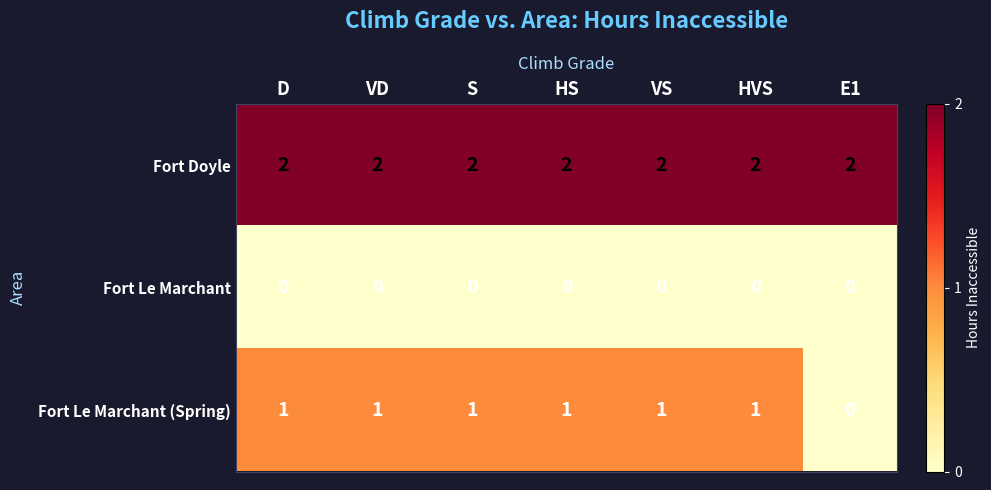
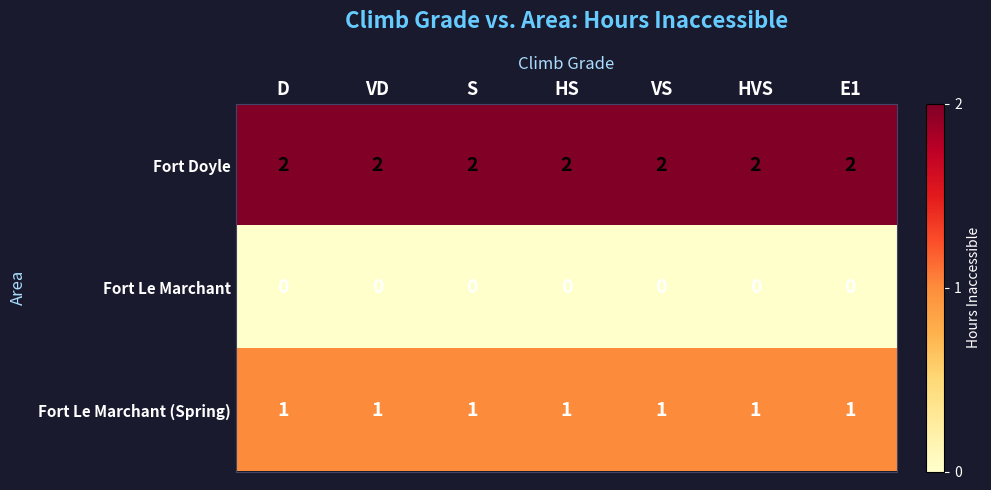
  {
    "Fort Doyle": {
      "D": 2,
      "VD": 2,
      "S": 2,
      "HS": 2,
      "VS": 2,
      "HVS": 2,
      "E1": 2
    },
    "Fort Le Marchant": {
      "D": 0,
      "VD": 0,
      "S": 0,
      "HS": 0,
      "VS": 0,
      "HVS": 0,
      "E1": 0
    },
    "Fort Le Marchant (Spring)": {
      "D": 1,
      "VD": 1,
      "S": 1,
      "HS": 1,
      "VS": 1,
      "HVS": 1,
-     "E1": 0
+     "E1": 1
    }
  }
